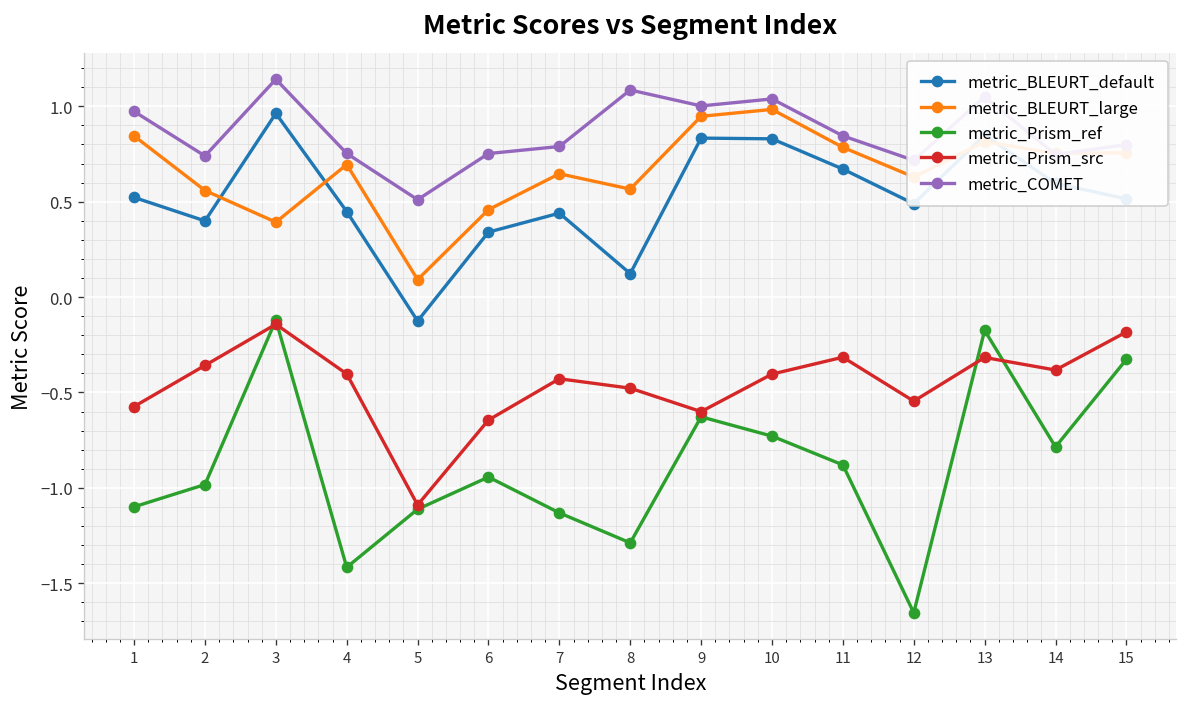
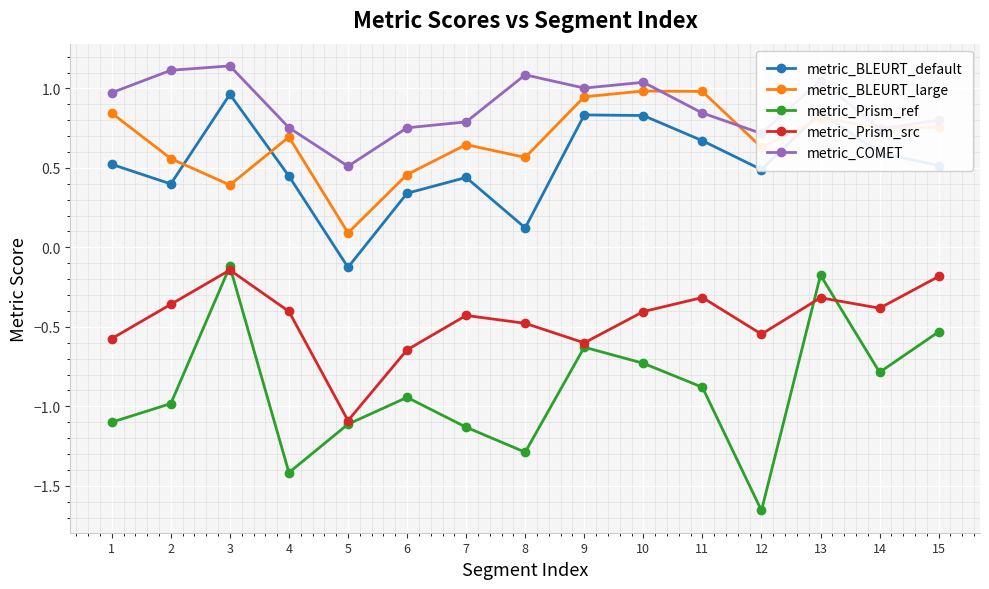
  {
    "metric_BLEURT_default": {
      "1": 0.52,
      "2": 0.40,
      "3": 0.96,
      "4": 0.45,
      "5": -0.13,
      "6": 0.34,
      "7": 0.44,
      "8": 0.12,
      "9": 0.83,
      "10": 0.83,
      "11": 0.67
    },
    "metric_BLEURT_large": {
      "1": 0.84,
      "2": 0.56,
      "3": 0.39,
      "4": 0.69,
      "5": 0.09,
      "6": 0.46,
      "7": 0.65,
      "8": 0.57,
      "9": 0.95,
      "10": 0.98,
-     "11": 0.78
+     "11": 0.98
    },
    "metric_Prism_ref": {
      "1": -1.10,
      "2": -0.98,
      "3": -0.12,
      "4": -1.42,
      "5": -1.11,
      "6": -0.94,
      "7": -1.13,
      "8": -1.29,
      "9": -0.63,
      "10": -0.73,
      "11": -0.88,
      "12": -1.66,
      "13": -0.17,
      "14": -0.79,
-     "15": -0.33
+     "15": -0.53
    },
    "metric_Prism_src": {
      "1": -0.57,
      "2": -0.36,
      "3": -0.14,
      "4": -0.40,
      "5": -1.09,
      "6": -0.64,
      "7": -0.43,
      "8": -0.48,
      "9": -0.60,
      "10": -0.40,
      "11": -0.32,
      "12": -0.55,
      "13": -0.32,
      "14": -0.38,
      "15": -0.18
    },
    "metric_COMET": {
      "1": 0.97,
-     "2": 0.74,
+     "2": 1.11,
      "3": 1.14,
      "4": 0.75,
      "5": 0.51,
      "6": 0.75,
      "7": 0.79,
      "8": 1.09,
      "9": 1.00,
      "10": 1.04,
      "11": 0.84
    }
  }
